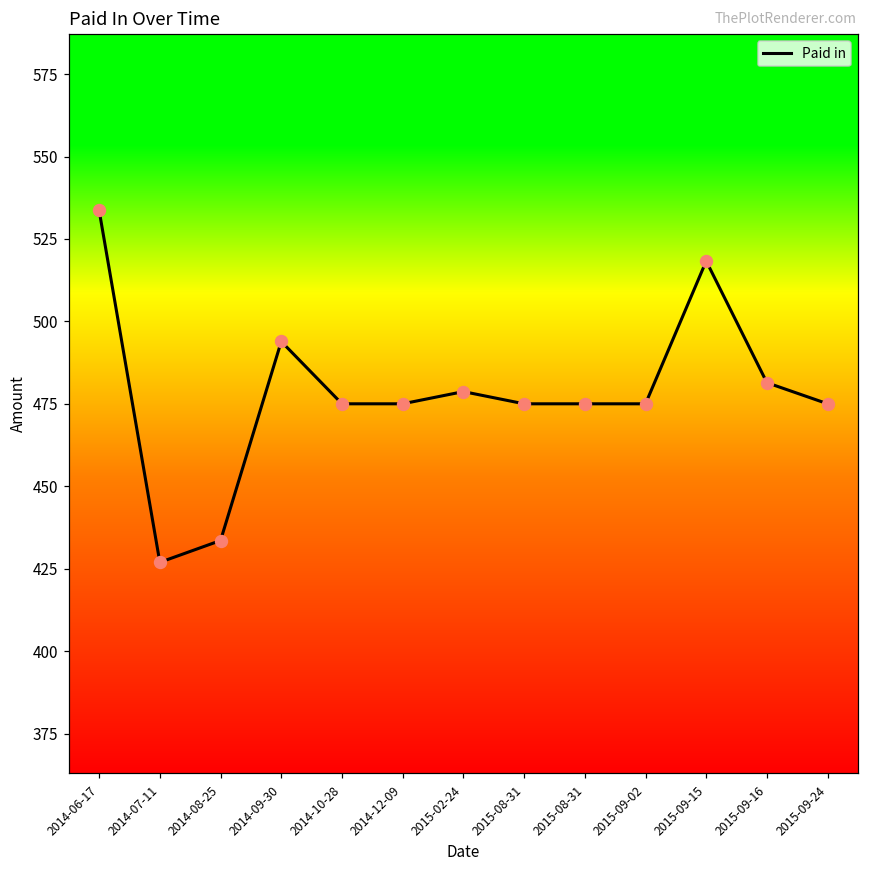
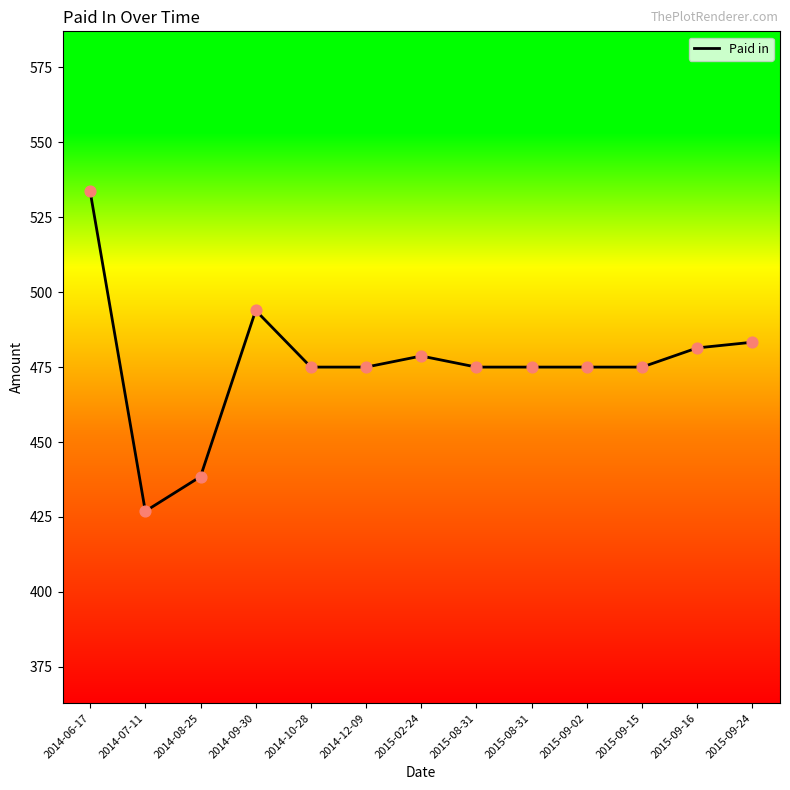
  {
    "2014-06-17": 534,
    "2014-07-11": 427,
-   "2014-08-25": 434,
+   "2014-08-25": 438,
    "2014-09-30": 494,
    "2014-10-28": 475,
    "2014-12-09": 475,
    "2015-02-24": 479,
    "2015-09-02": 475,
-   "2015-09-15": 518,
+   "2015-09-15": 475,
    "2015-09-16": 481,
-   "2015-09-24": 475
+   "2015-09-24": 483
  }
